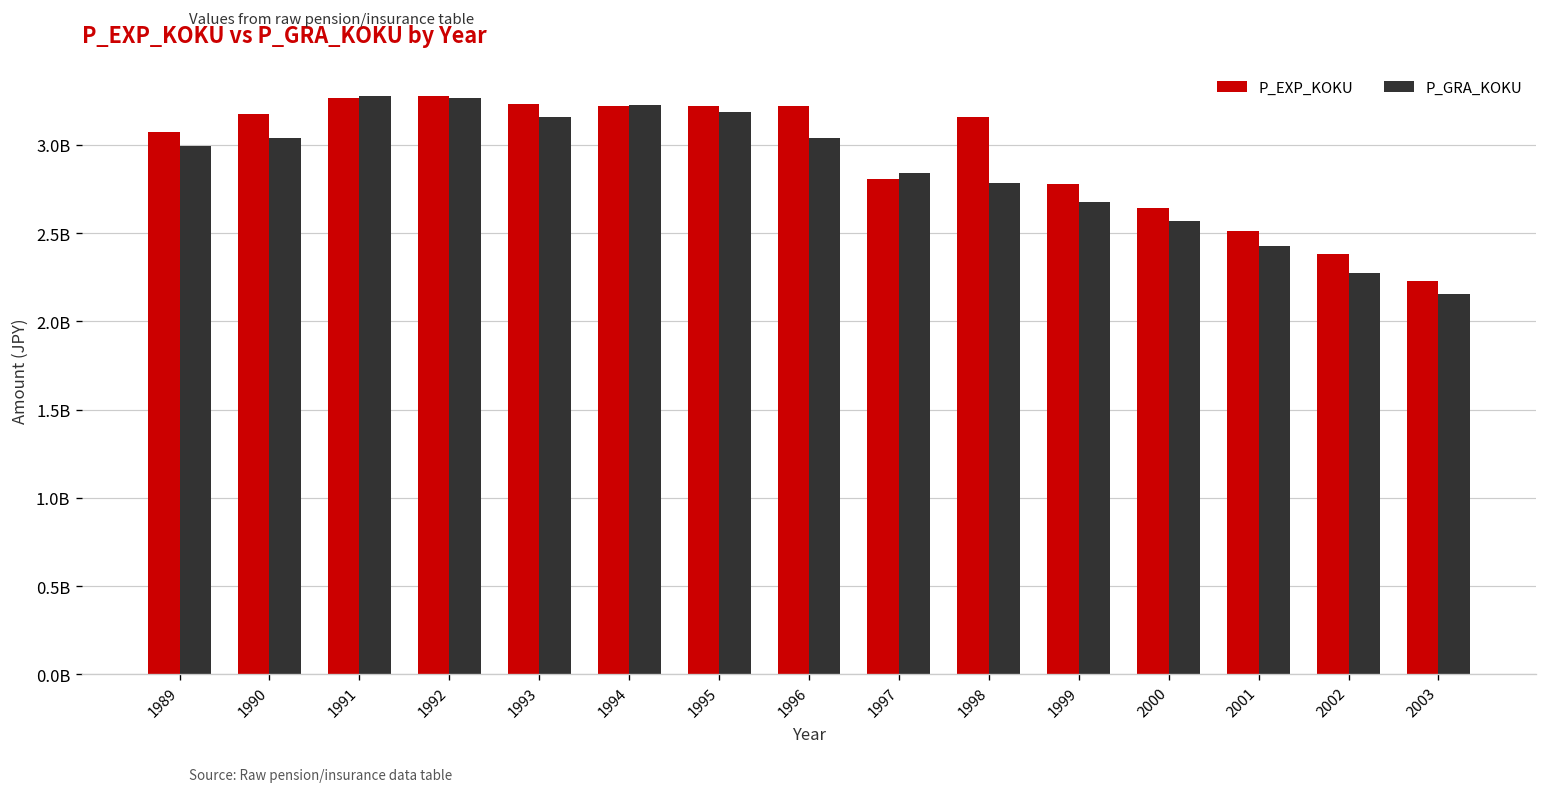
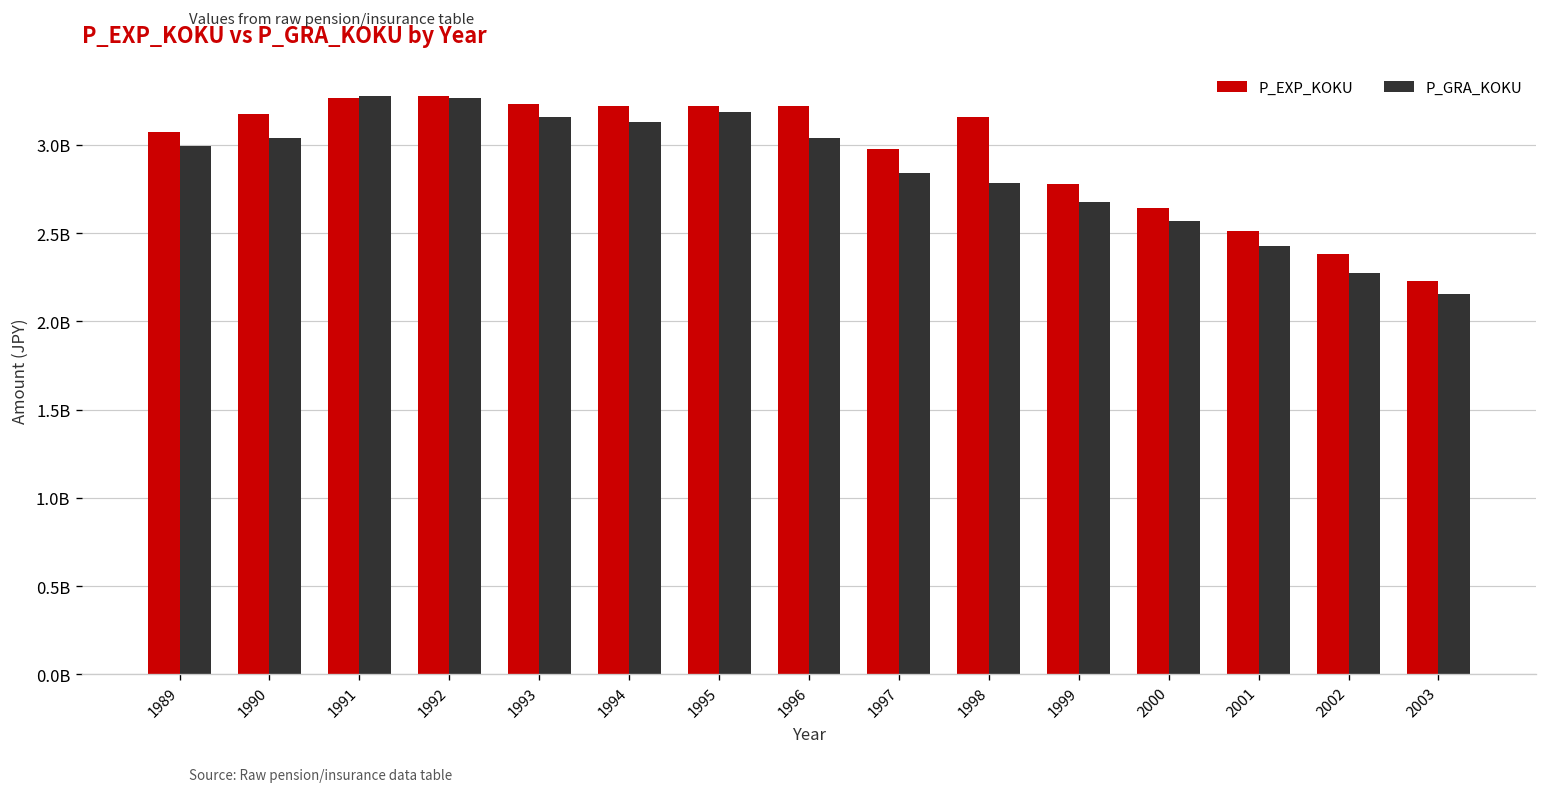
  {
    "P_EXP_KOKU": {
      "1989": 3070000000,
      "1990": 3170000000,
      "1991": 3260000000,
      "1992": 3280000000,
      "1993": 3230000000,
      "1994": 3220000000,
      "1995": 3220000000,
      "1996": 3220000000,
-     "1997": 2800000000,
+     "1997": 2980000000,
      "1998": 3160000000,
      "1999": 2780000000,
      "2000": 2650000000,
      "2001": 2510000000,
      "2002": 2380000000,
      "2003": 2230000000
    },
    "P_GRA_KOKU": {
      "1989": 2990000000,
      "1990": 3040000000,
      "1991": 3280000000,
      "1992": 3270000000,
      "1993": 3160000000,
-     "1994": 3230000000,
+     "1994": 3130000000,
      "1995": 3190000000,
      "1996": 3040000000,
      "1997": 2840000000,
      "1998": 2780000000,
      "1999": 2670000000,
      "2000": 2570000000,
      "2001": 2420000000,
      "2002": 2280000000,
      "2003": 2150000000
    }
  }
